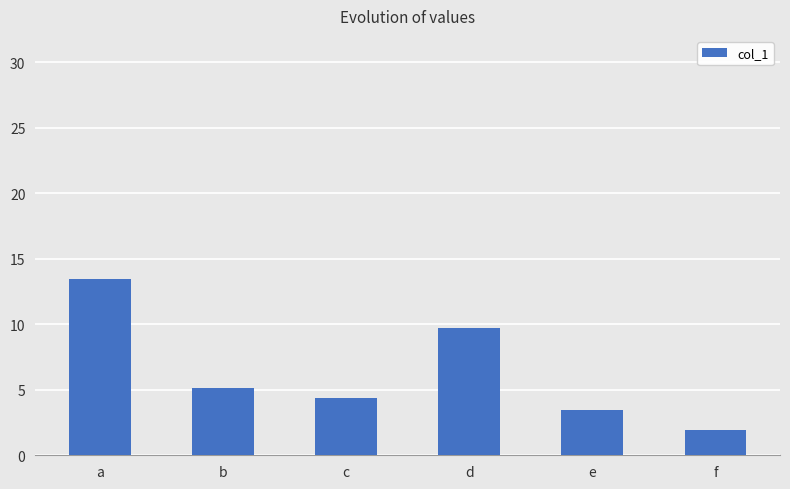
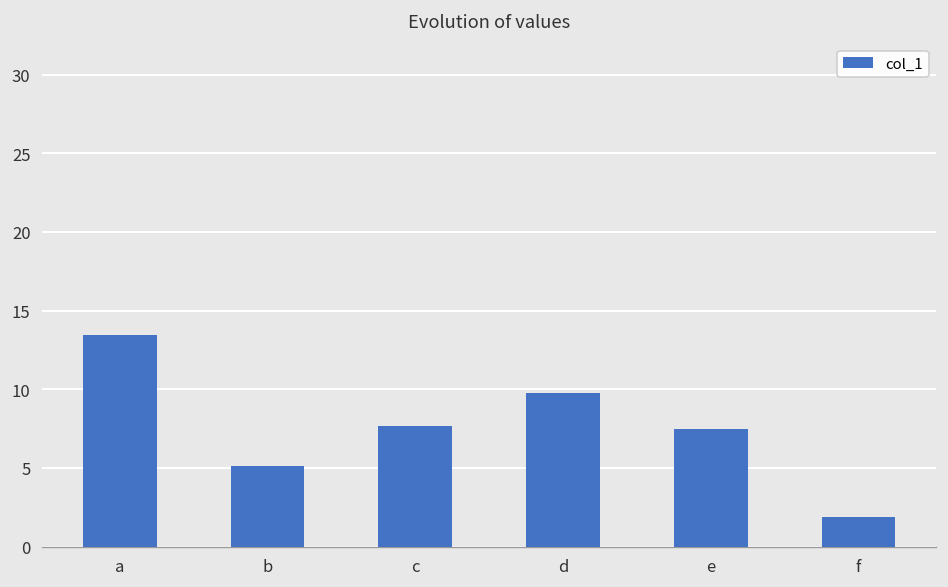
  {
    "a": 13.4,
    "b": 5.1,
-   "c": 4.3,
+   "c": 7.7,
    "d": 9.7,
-   "e": 3.5,
+   "e": 7.5,
    "f": 1.9
  }
